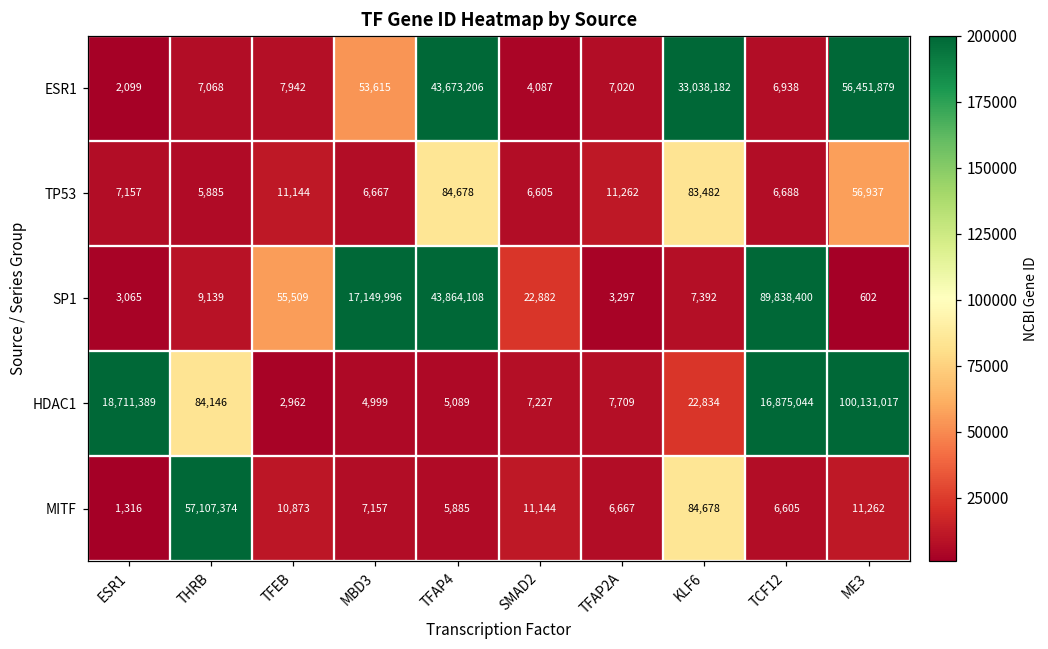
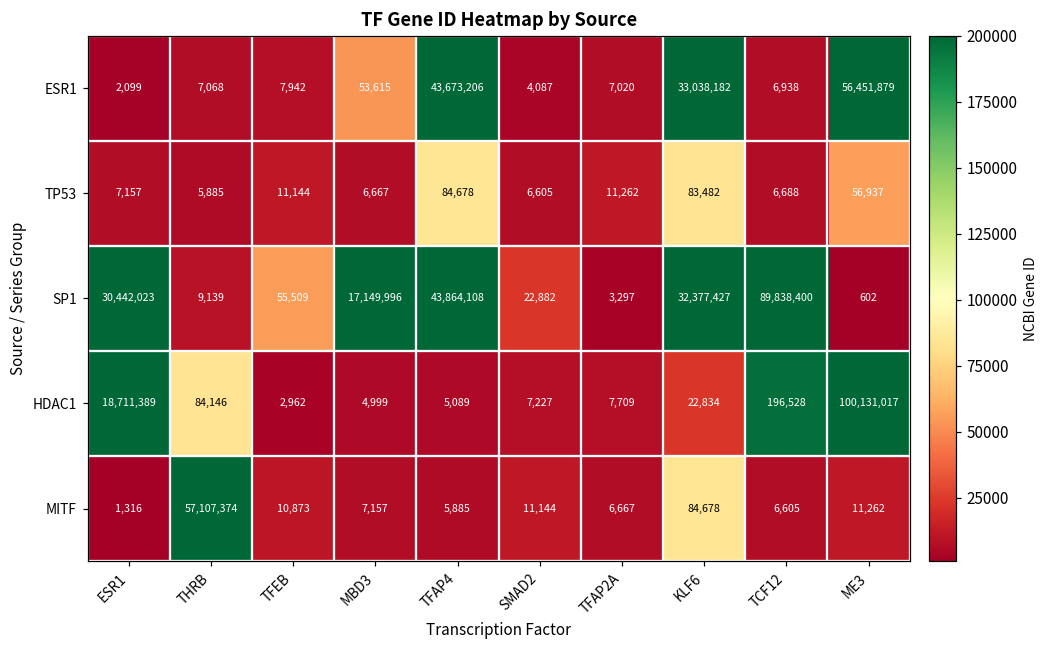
  {
    "ESR1": {
      "ESR1": "2,099",
      "THRB": "7,068",
      "TFEB": "7,942",
      "MBD3": "53,615",
      "TFAP4": "43,673,206",
      "SMAD2": "4,087",
      "TFAP2A": "7,020",
      "KLF6": "33,038,182",
      "TCF12": "6,938",
      "ME3": "56,451,879"
    },
    "TP53": {
      "ESR1": "7,157",
      "THRB": "5,885",
      "TFEB": "11,144",
      "MBD3": "6,667",
      "TFAP4": "84,678",
      "SMAD2": "6,605",
      "TFAP2A": "11,262",
      "KLF6": "83,482",
      "TCF12": "6,688",
      "ME3": "56,937"
    },
    "SP1": {
-     "ESR1": "3,065",
+     "ESR1": "30,442,023",
      "THRB": "9,139",
      "TFEB": "55,509",
      "MBD3": "17,149,996",
      "TFAP4": "43,864,108",
      "SMAD2": "22,882",
      "TFAP2A": "3,297",
-     "KLF6": "7,392",
+     "KLF6": "32,377,427",
      "TCF12": "89,838,400",
      "ME3": "602"
    },
    "HDAC1": {
      "ESR1": "18,711,389",
      "THRB": "84,146",
      "TFEB": "2,962",
      "MBD3": "4,999",
      "TFAP4": "5,089",
      "SMAD2": "7,227",
      "TFAP2A": "7,709",
      "KLF6": "22,834",
-     "TCF12": "16,875,044",
+     "TCF12": "196,528",
      "ME3": "100,131,017"
    },
    "MITF": {
      "ESR1": "1,316",
      "THRB": "57,107,374",
      "TFEB": "10,873",
      "MBD3": "7,157",
      "TFAP4": "5,885",
      "SMAD2": "11,144",
      "TFAP2A": "6,667",
      "KLF6": "84,678",
      "TCF12": "6,605",
      "ME3": "11,262"
    }
  }
